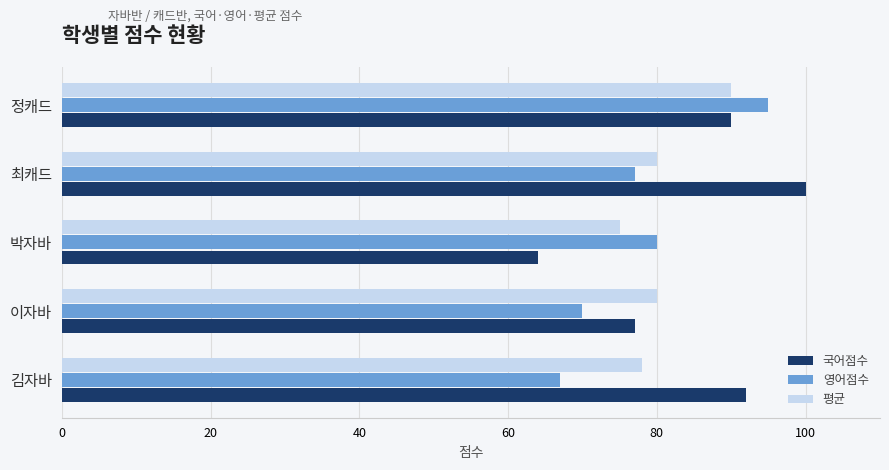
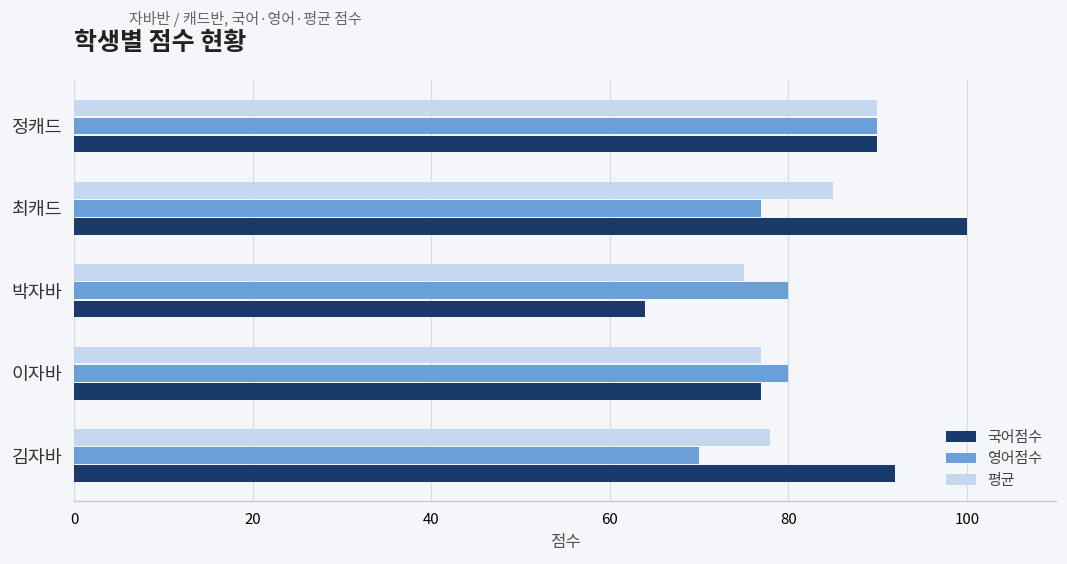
  {
    "국어점수": {
      "정캐드": 90,
      "최캐드": 100,
      "박자바": 64,
      "이자바": 77,
      "김자바": 92
    },
    "영어점수": {
-     "정캐드": 95,
+     "정캐드": 90,
      "최캐드": 77,
      "박자바": 80,
-     "이자바": 70,
-     "김자바": 67
+     "이자바": 80,
+     "김자바": 70
    },
    "평균": {
      "정캐드": 90,
-     "최캐드": 80,
+     "최캐드": 85,
      "박자바": 75,
-     "이자바": 80,
+     "이자바": 77,
      "김자바": 78
    }
  }
